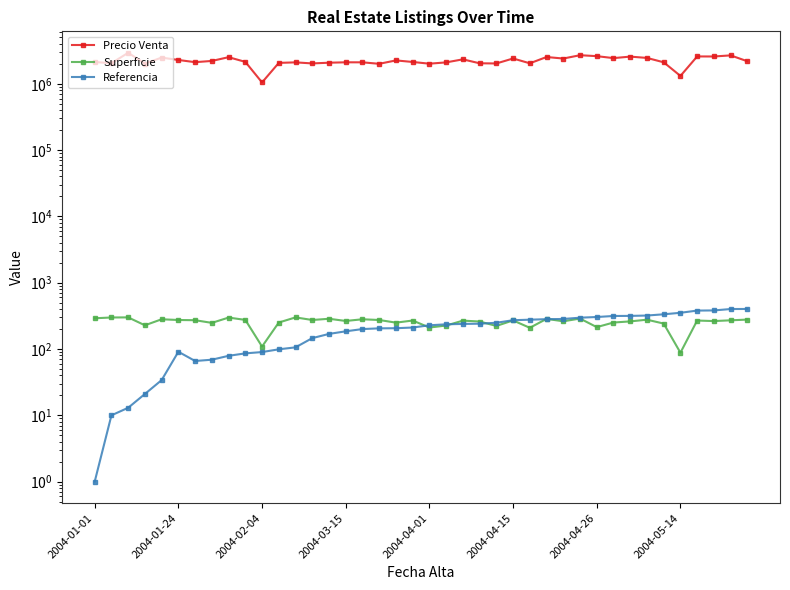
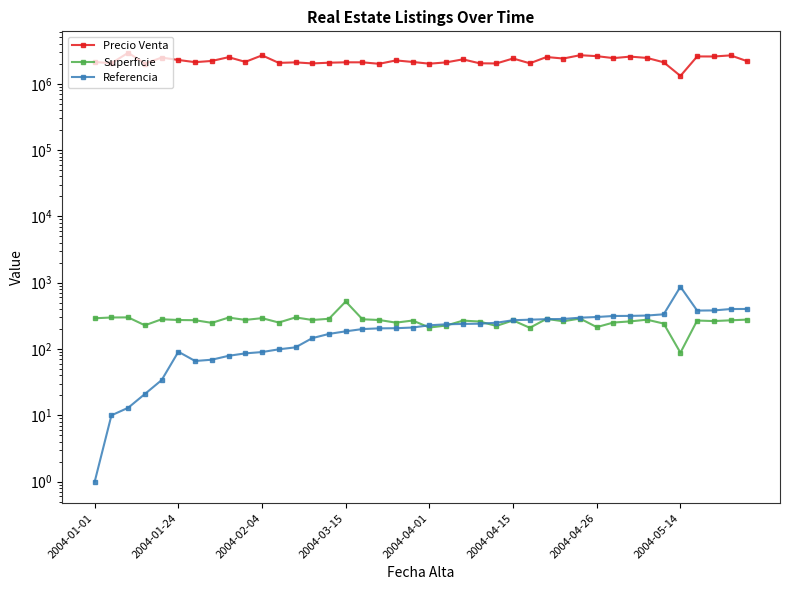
  {
    "Precio Venta": {
      "2004-01-24": 2300000,
-     "2004-02-04": 1000000,
+     "2004-02-04": 2700000,
      "2004-03-15": 2100000,
      "2004-04-01": 2000000,
      "2004-04-15": 2400000,
      "2004-04-26": 2600000,
      "2004-05-14": 1300000
    },
    "Superficie": {
      "2004-01-01": 300,
      "2004-01-24": 270,
-     "2004-02-04": 110,
-     "2004-03-15": 270,
+     "2004-02-04": 300,
+     "2004-03-15": 500,
      "2004-04-26": 210,
      "2004-05-14": 90
    },
    "Referencia": {
      "2004-01-01": 1,
      "2004-01-24": 90,
      "2004-02-04": 90,
      "2004-03-15": 190,
      "2004-04-26": 300,
-     "2004-05-14": 400
+     "2004-05-14": 900
    }
  }
